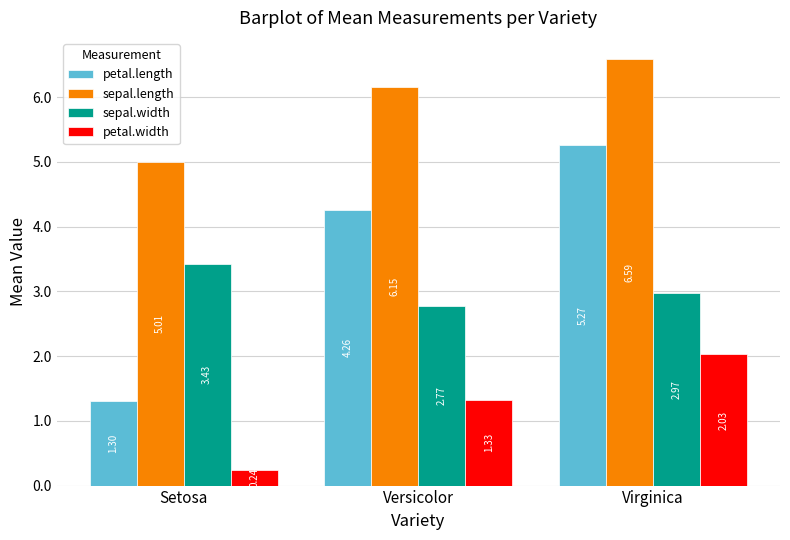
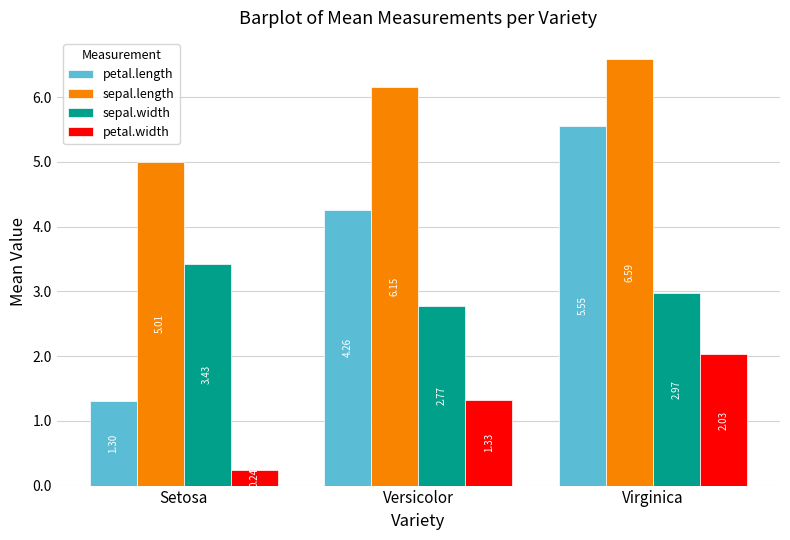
  {
    "petal.length": {
      "Setosa": 1.30,
      "Versicolor": 4.26,
-     "Virginica": 5.27
+     "Virginica": 5.55
    },
    "sepal.length": {
      "Setosa": 5.01,
      "Versicolor": 6.15,
      "Virginica": 6.59
    },
    "sepal.width": {
      "Setosa": 3.43,
      "Versicolor": 2.77,
      "Virginica": 2.97
    },
    "petal.width": {
      "Setosa": 0.24,
      "Versicolor": 1.33,
      "Virginica": 2.03
    }
  }
